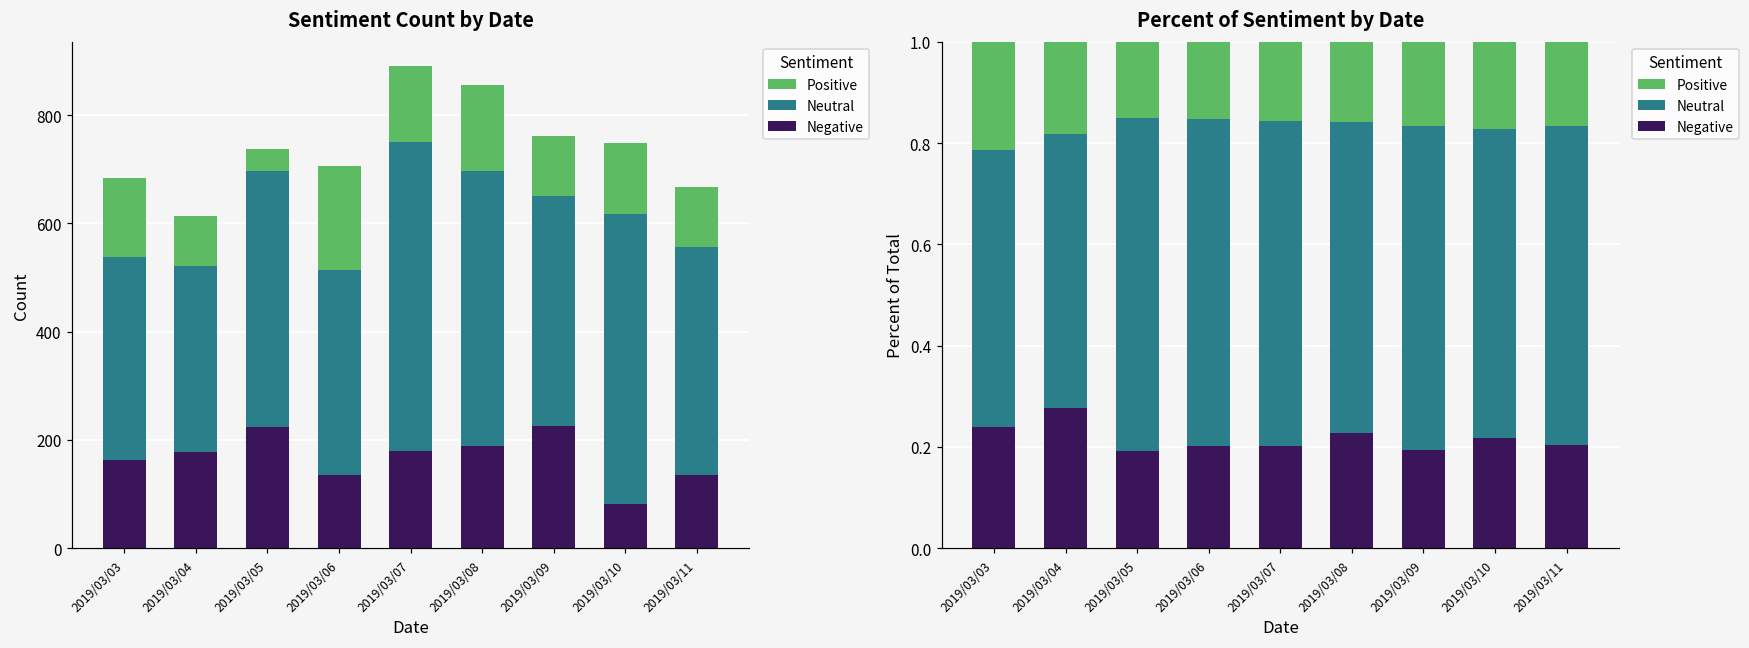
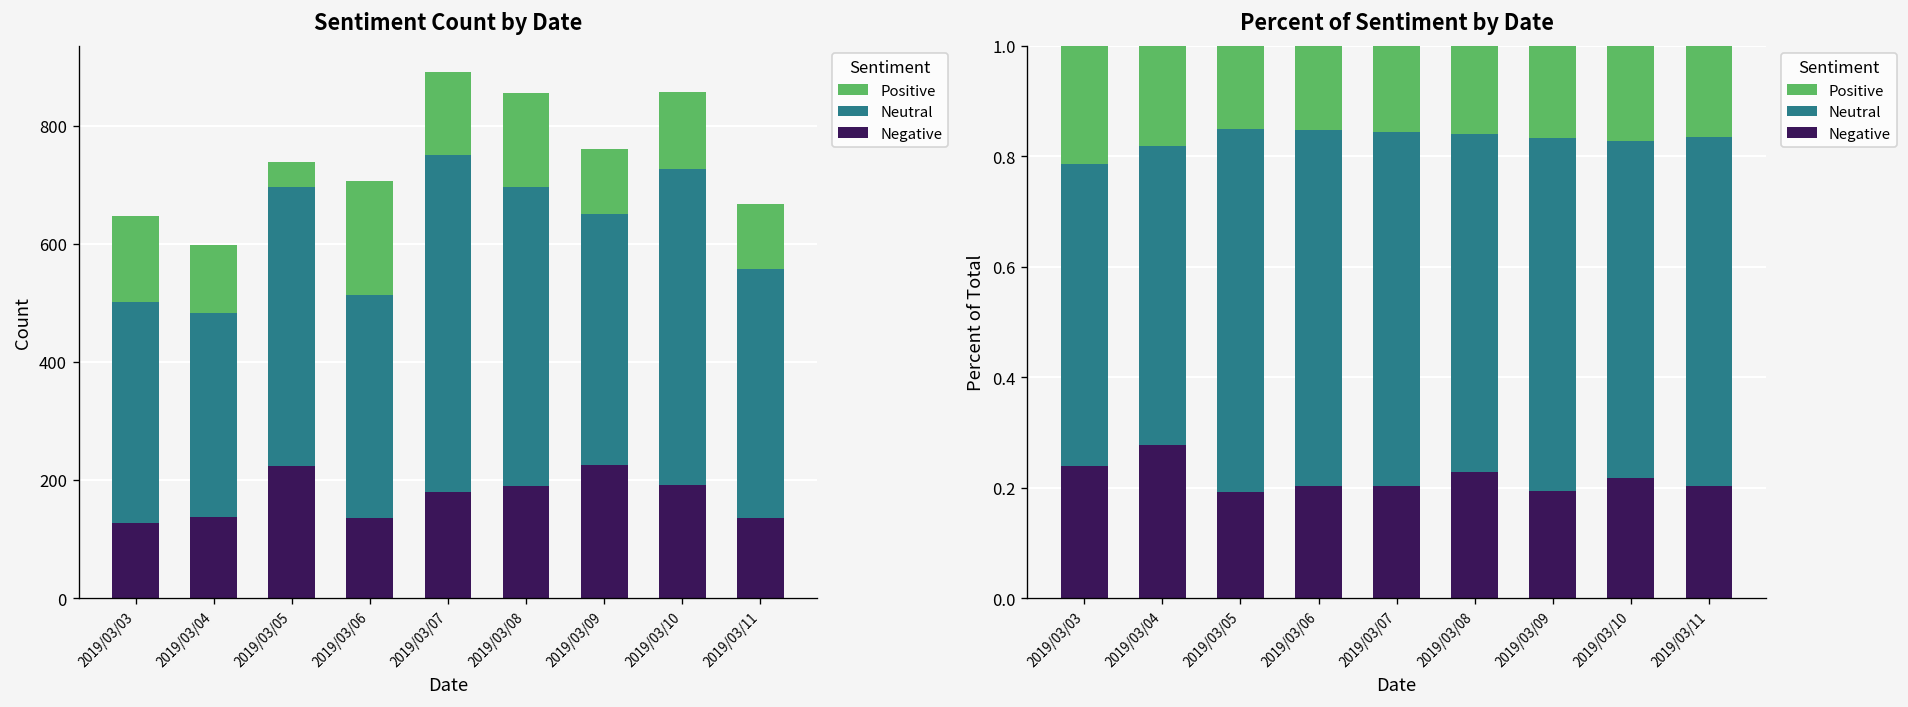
  {
    "Sentiment Count by Date": {
      "Negative": {
-       "2019/03/03": 160,
-       "2019/03/04": 180,
+       "2019/03/03": 130,
+       "2019/03/04": 140,
        "2019/03/05": 220,
        "2019/03/06": 140,
        "2019/03/07": 180,
        "2019/03/08": 190,
        "2019/03/09": 230,
-       "2019/03/10": 80,
+       "2019/03/10": 190,
        "2019/03/11": 140
      },
      "Neutral": {
        "2019/03/03": 370,
        "2019/03/04": 350,
        "2019/03/05": 470,
        "2019/03/06": 380,
        "2019/03/07": 570,
        "2019/03/08": 510,
        "2019/03/09": 430,
        "2019/03/10": 540,
        "2019/03/11": 420
      },
      "Positive": {
        "2019/03/03": 150,
-       "2019/03/04": 90,
+       "2019/03/04": 120,
        "2019/03/05": 40,
        "2019/03/06": 190,
        "2019/03/07": 140,
        "2019/03/08": 160,
        "2019/03/09": 110,
        "2019/03/10": 130,
        "2019/03/11": 110
      }
    },
    "Percent of Sentiment by Date": {
      "Negative": {
        "2019/03/03": 0.24,
        "2019/03/04": 0.28,
        "2019/03/05": 0.19,
        "2019/03/06": 0.20,
        "2019/03/07": 0.20,
        "2019/03/08": 0.23,
        "2019/03/09": 0.19,
        "2019/03/10": 0.22,
        "2019/03/11": 0.20
      },
      "Neutral": {
        "2019/03/03": 0.55,
        "2019/03/04": 0.54,
        "2019/03/05": 0.66,
        "2019/03/06": 0.64,
        "2019/03/07": 0.64,
        "2019/03/08": 0.61,
        "2019/03/09": 0.64,
        "2019/03/10": 0.61,
        "2019/03/11": 0.63
      },
      "Positive": {
        "2019/03/03": 0.21,
        "2019/03/04": 0.18,
        "2019/03/05": 0.15,
        "2019/03/06": 0.15,
        "2019/03/07": 0.16,
        "2019/03/08": 0.16,
        "2019/03/09": 0.17,
        "2019/03/10": 0.17,
        "2019/03/11": 0.17
      }
    }
  }
